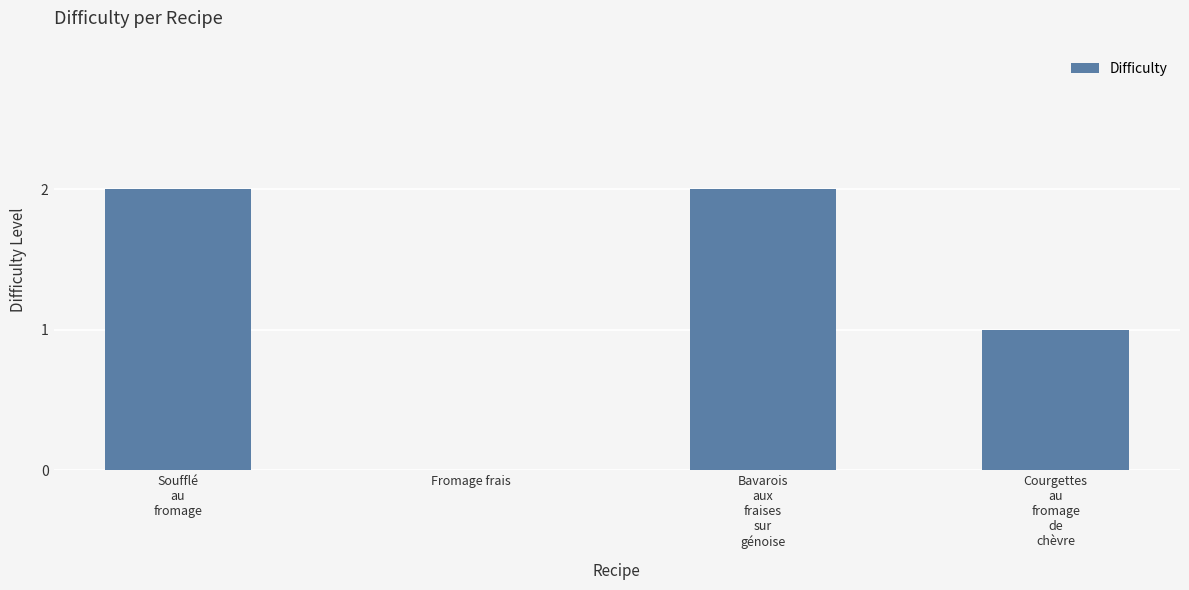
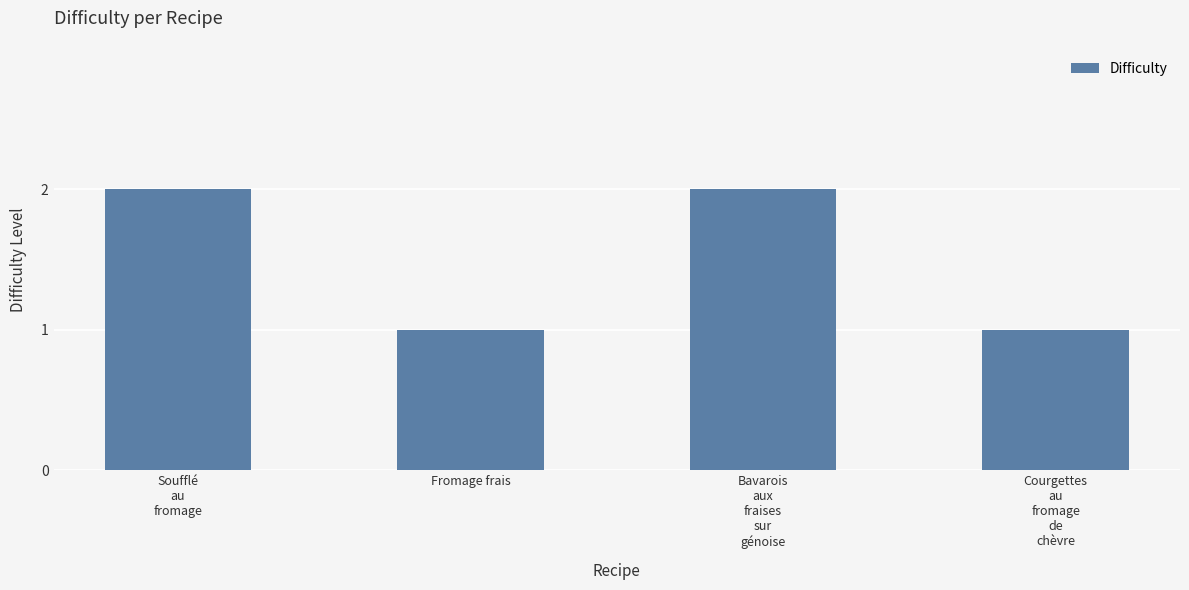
  {
    "Soufflé au fromage": 2,
-   "Fromage frais": 0,
+   "Fromage frais": 1,
    "Bavarois aux fraises sur génoise": 2,
    "Courgettes au fromage de chèvre": 1
  }
